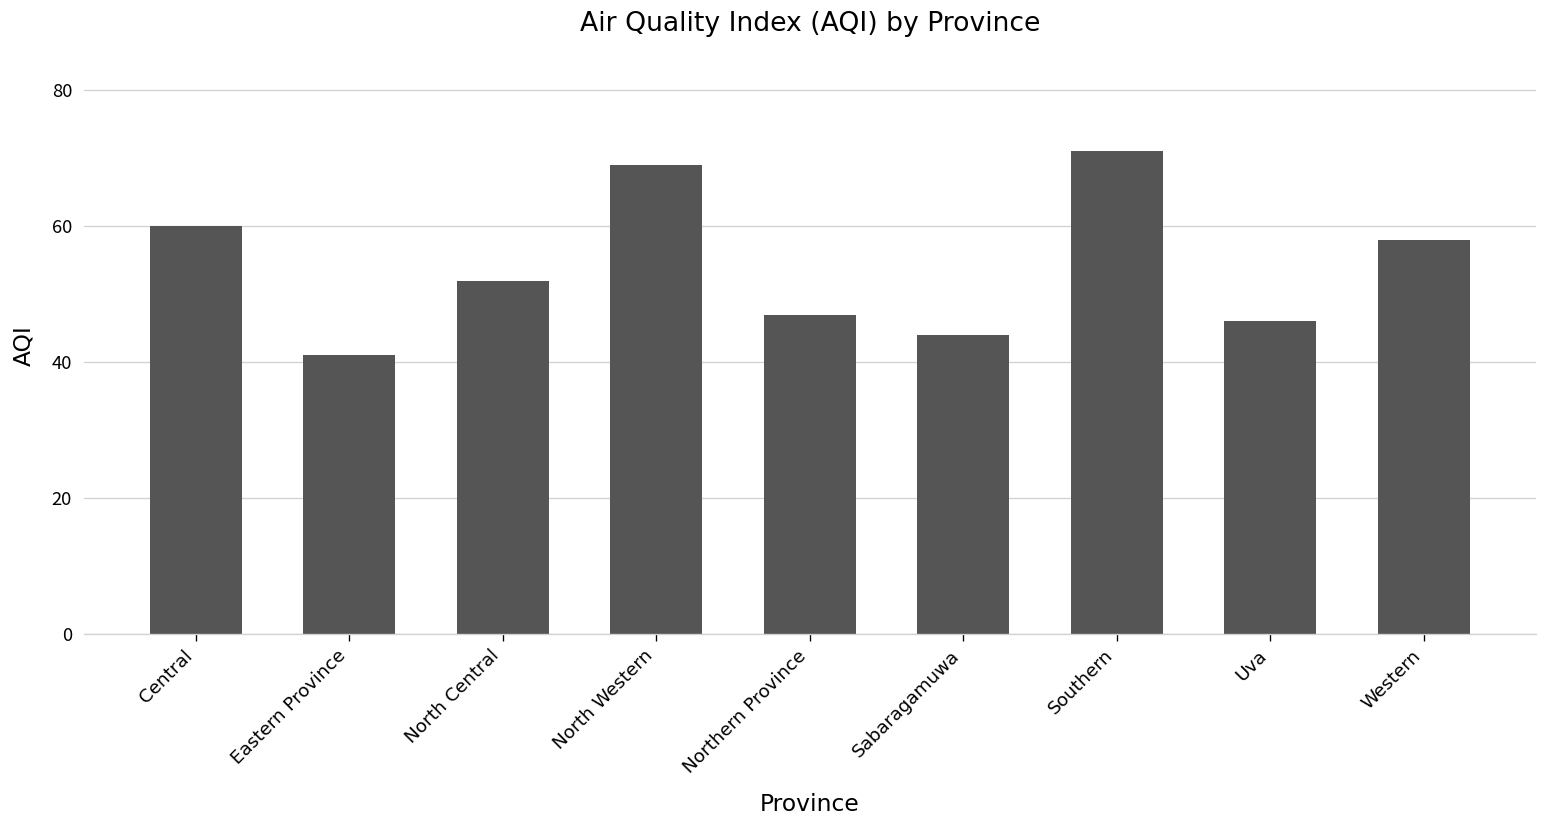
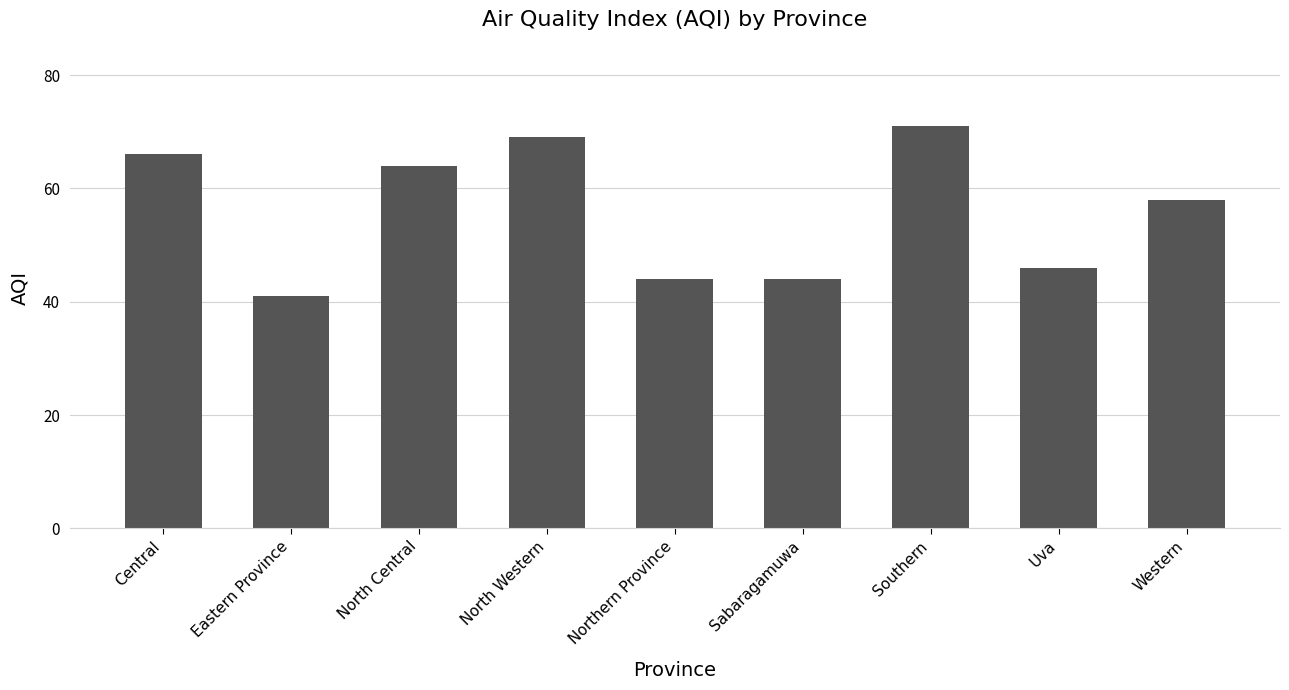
  {
-   "Central": 60,
+   "Central": 66,
    "Eastern Province": 41,
-   "North Central": 52,
+   "North Central": 64,
    "North Western": 69,
-   "Northern Province": 47,
+   "Northern Province": 44,
    "Sabaragamuwa": 44,
    "Southern": 71,
    "Uva": 46,
    "Western": 58
  }
